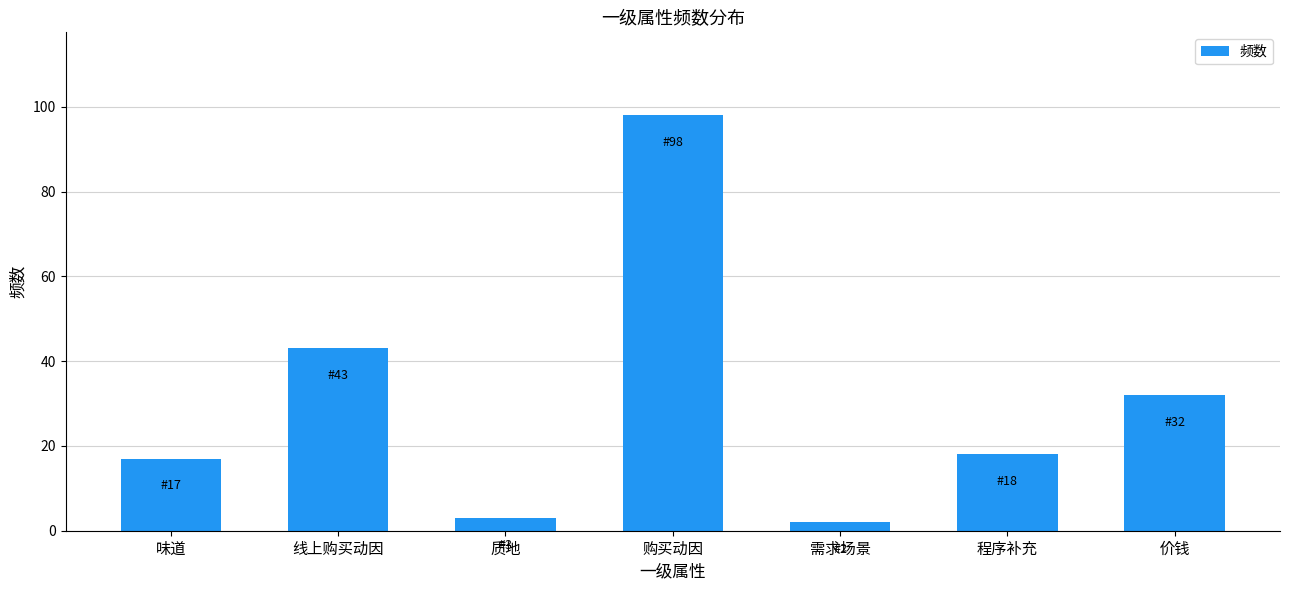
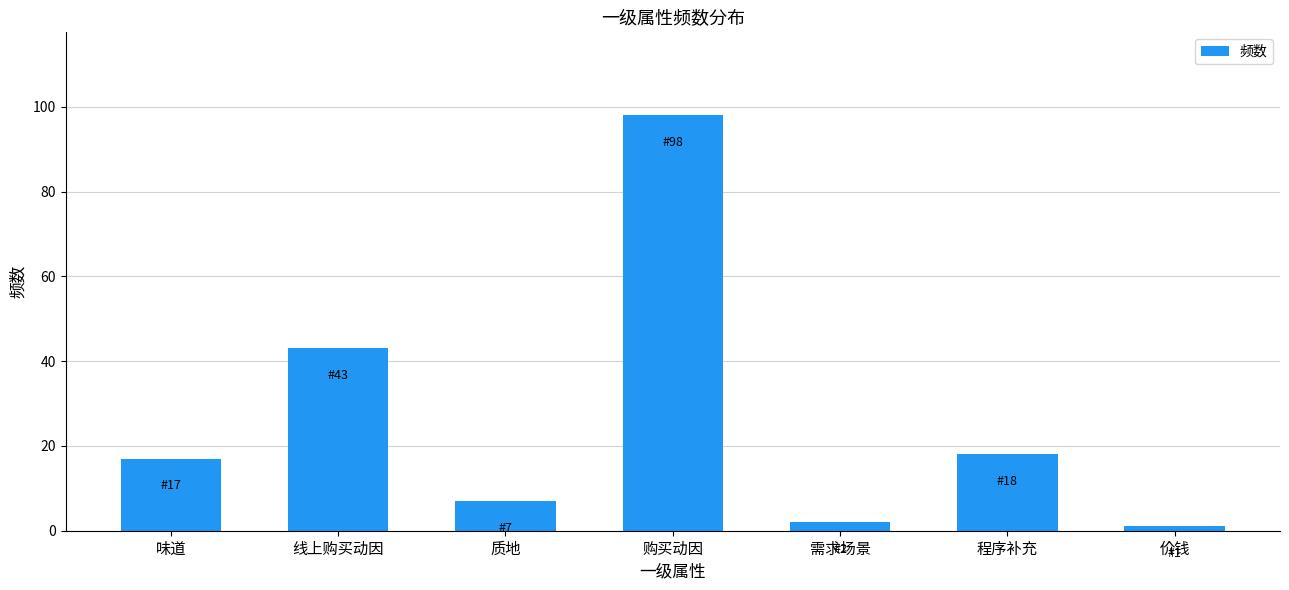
  {
    "味道": 17,
    "线上购买动因": 43,
-   "质地": 3,
+   "质地": 7,
    "购买动因": 98,
    "需求场景": 2,
    "程序补充": 18,
-   "价钱": 32
+   "价钱": 1
  }
